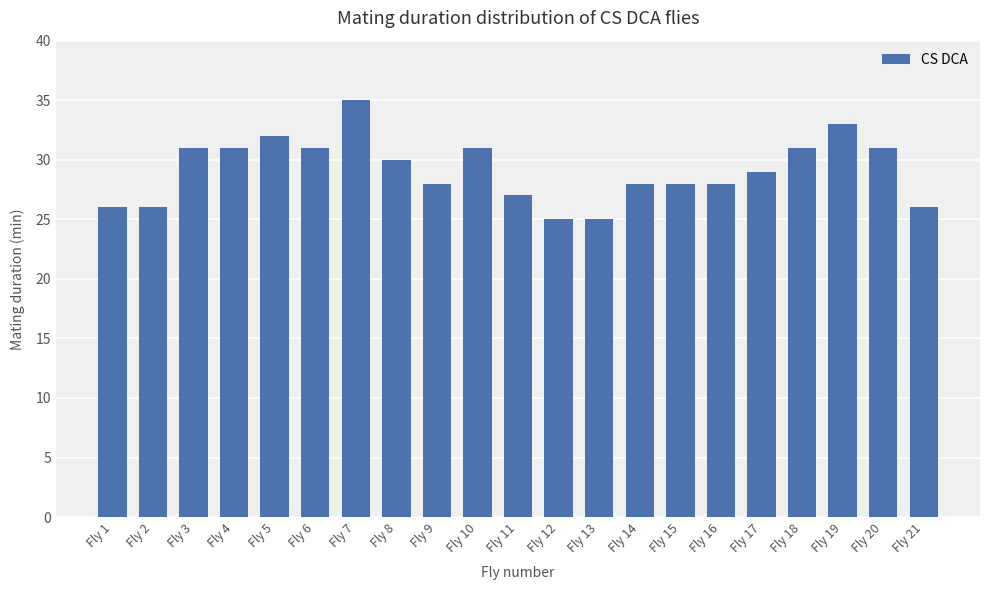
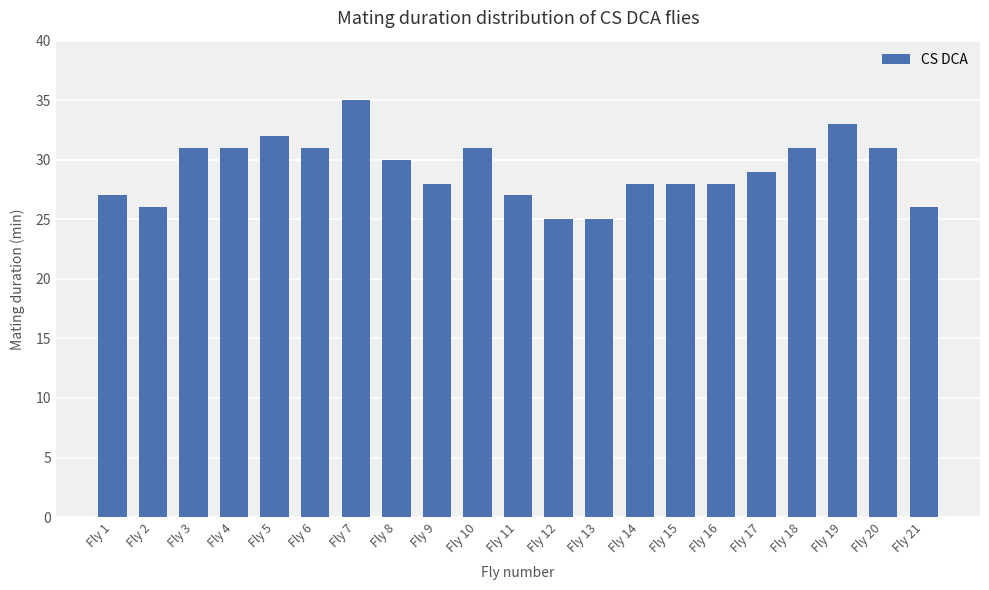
  {
-   "Fly 1": 26,
+   "Fly 1": 27,
    "Fly 2": 26,
    "Fly 3": 31,
    "Fly 4": 31,
    "Fly 5": 32,
    "Fly 6": 31,
    "Fly 7": 35,
    "Fly 8": 30,
    "Fly 9": 28,
    "Fly 10": 31,
    "Fly 11": 27,
    "Fly 12": 25,
    "Fly 13": 25,
    "Fly 14": 28,
    "Fly 15": 28,
    "Fly 16": 28,
    "Fly 17": 29,
    "Fly 18": 31,
    "Fly 19": 33,
    "Fly 20": 31,
    "Fly 21": 26
  }
